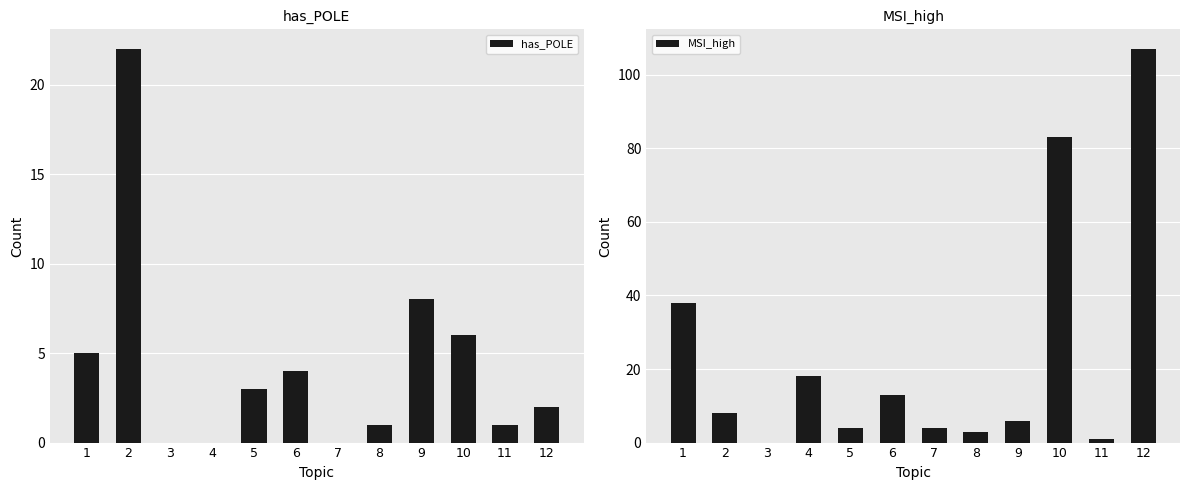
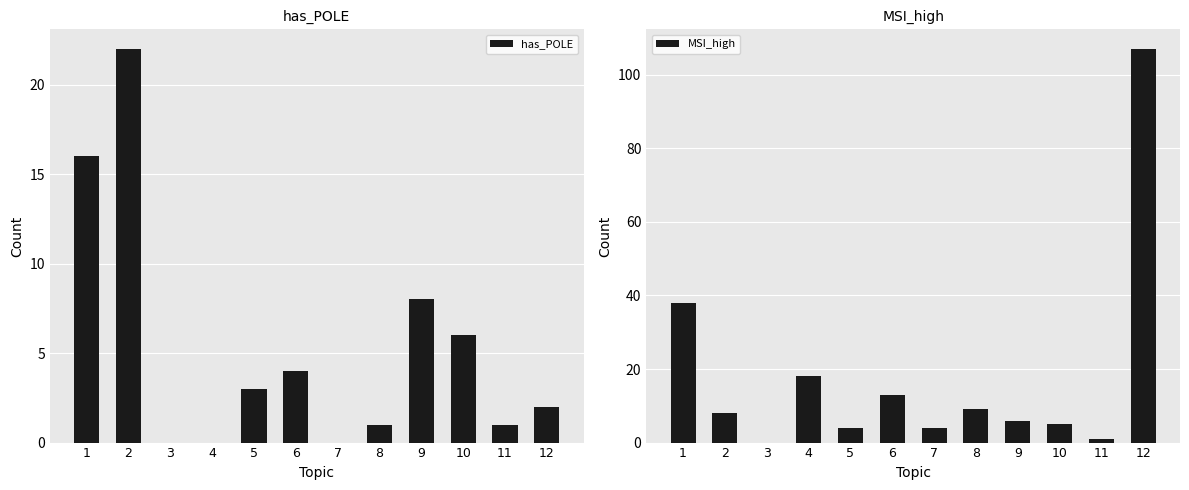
  {
    "has_POLE": {
-     "1": 5,
+     "1": 16,
      "2": 22,
      "3": 0,
      "4": 0,
      "5": 3,
      "6": 4,
      "7": 0,
      "8": 1,
      "9": 8,
      "10": 6,
      "11": 1,
      "12": 2
    },
    "MSI_high": {
      "1": 38,
      "2": 8,
      "3": 0,
      "4": 18,
      "5": 4,
      "6": 13,
      "7": 4,
-     "8": 3,
+     "8": 9,
      "9": 6,
-     "10": 83,
+     "10": 5,
      "11": 1,
      "12": 107
    }
  }
